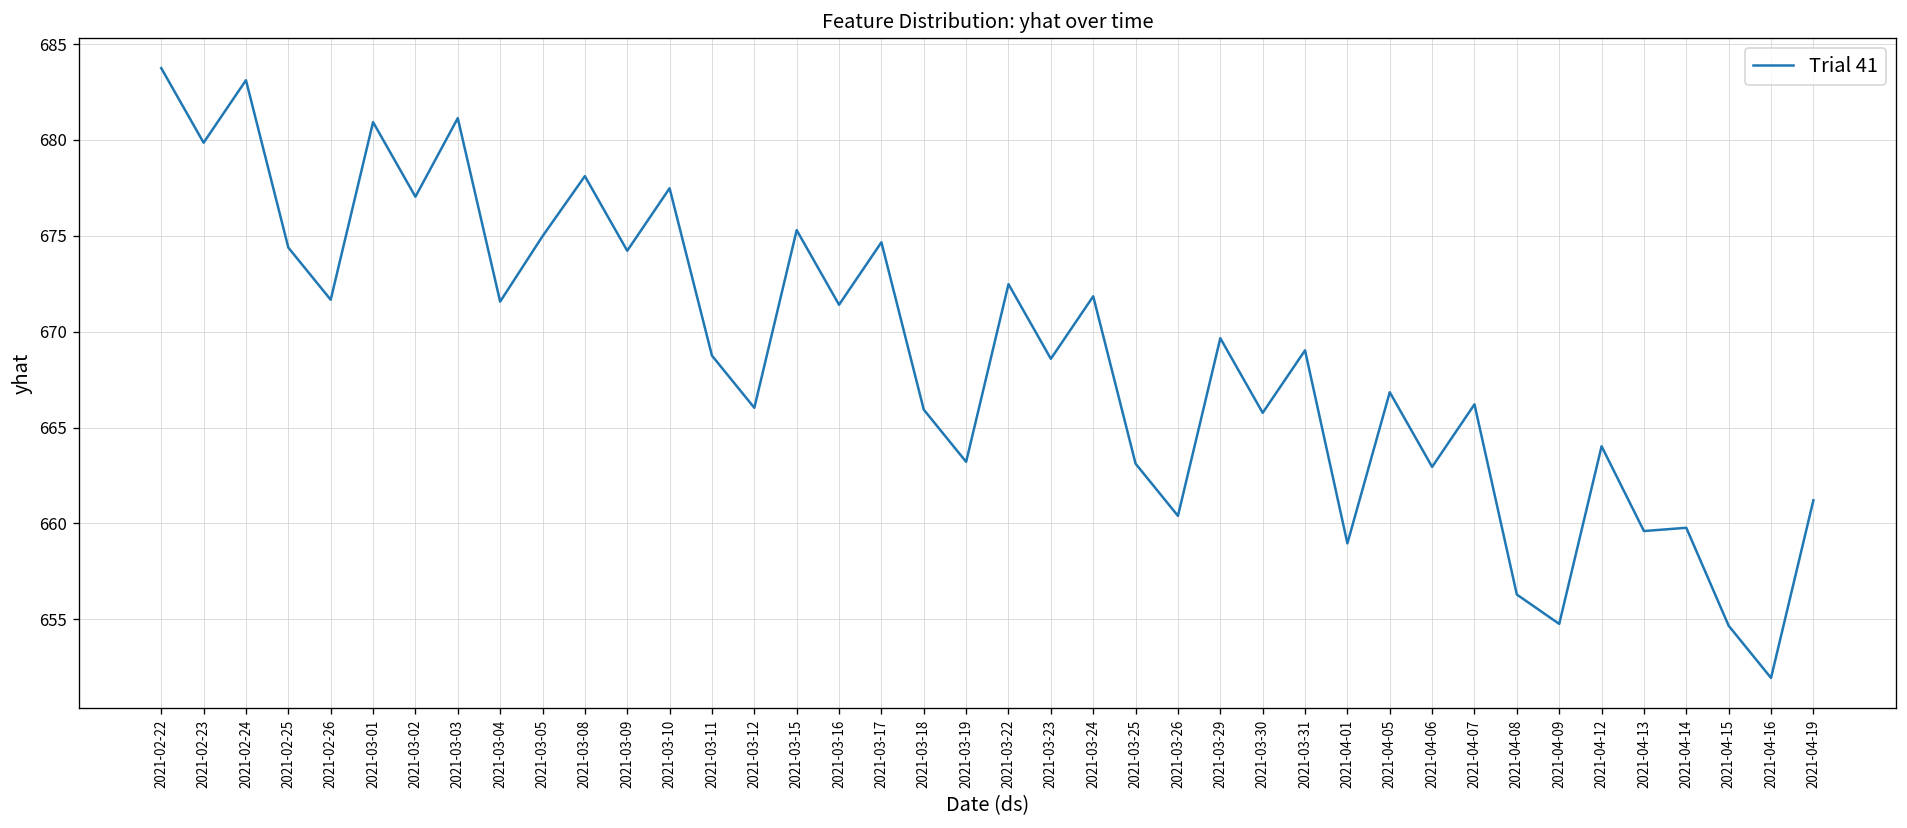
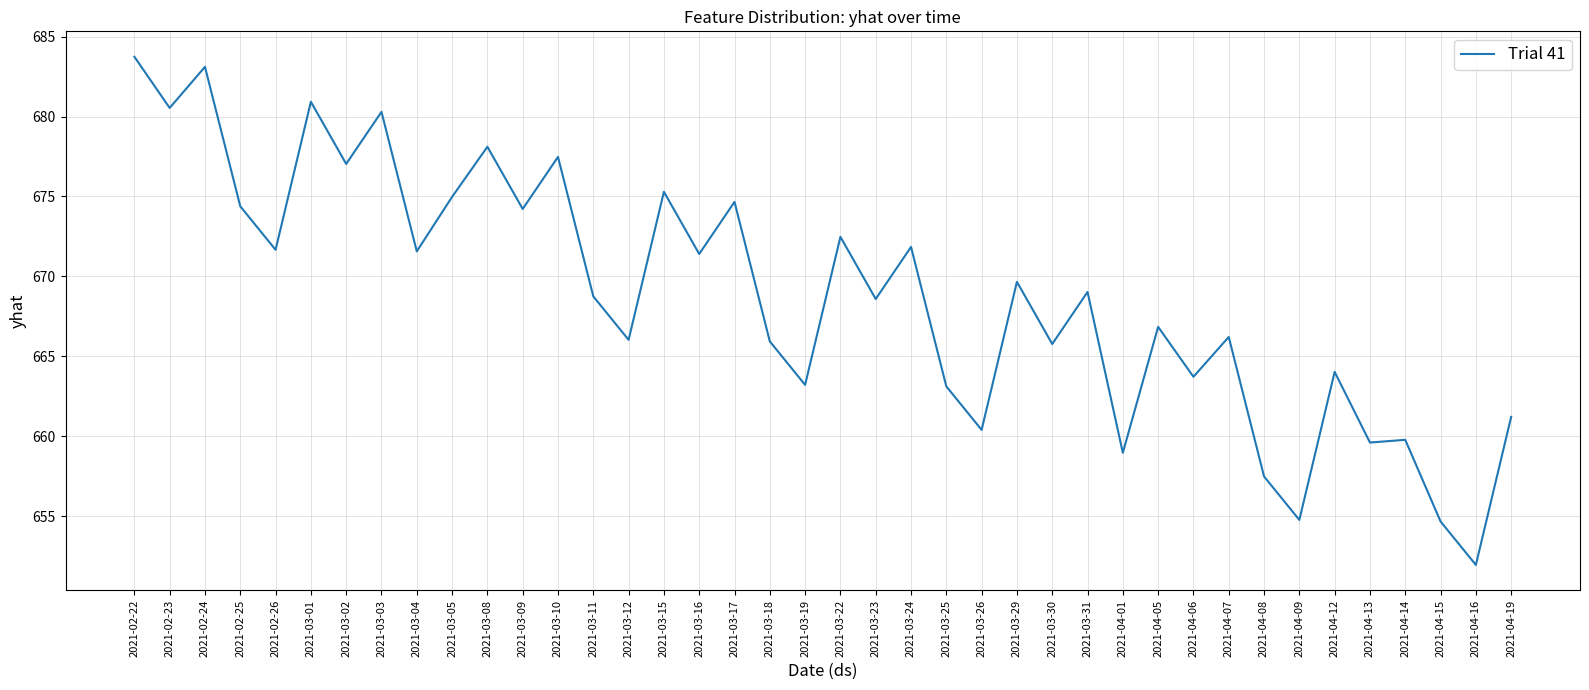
  {
    "2021-02-22": 683.7,
-   "2021-02-23": 679.9,
+   "2021-02-23": 680.5,
    "2021-02-24": 683.1,
    "2021-02-25": 674.4,
    "2021-02-26": 671.7,
    "2021-03-01": 680.9,
    "2021-03-02": 677.0,
-   "2021-03-03": 681.1,
+   "2021-03-03": 680.3,
    "2021-03-04": 671.6,
    "2021-03-05": 675.0,
    "2021-03-08": 678.1,
    "2021-03-09": 674.2,
    "2021-03-10": 677.5,
    "2021-03-11": 668.7,
    "2021-03-12": 666.0,
    "2021-03-15": 675.3,
    "2021-03-16": 671.4,
    "2021-03-17": 674.7,
    "2021-03-18": 665.9,
    "2021-03-19": 663.2,
    "2021-03-22": 672.5,
    "2021-03-23": 668.6,
    "2021-03-24": 671.8,
    "2021-03-25": 663.1,
    "2021-03-26": 660.4,
    "2021-03-29": 669.7,
    "2021-03-30": 665.8,
    "2021-03-31": 669.0,
    "2021-04-01": 659.0,
    "2021-04-05": 666.8,
-   "2021-04-06": 662.9,
+   "2021-04-06": 663.7,
    "2021-04-07": 666.2,
-   "2021-04-08": 656.3,
+   "2021-04-08": 657.5,
    "2021-04-09": 654.8,
    "2021-04-12": 664.0,
    "2021-04-13": 659.6,
    "2021-04-14": 659.8,
    "2021-04-15": 654.7,
    "2021-04-16": 651.9,
    "2021-04-19": 661.2
  }
